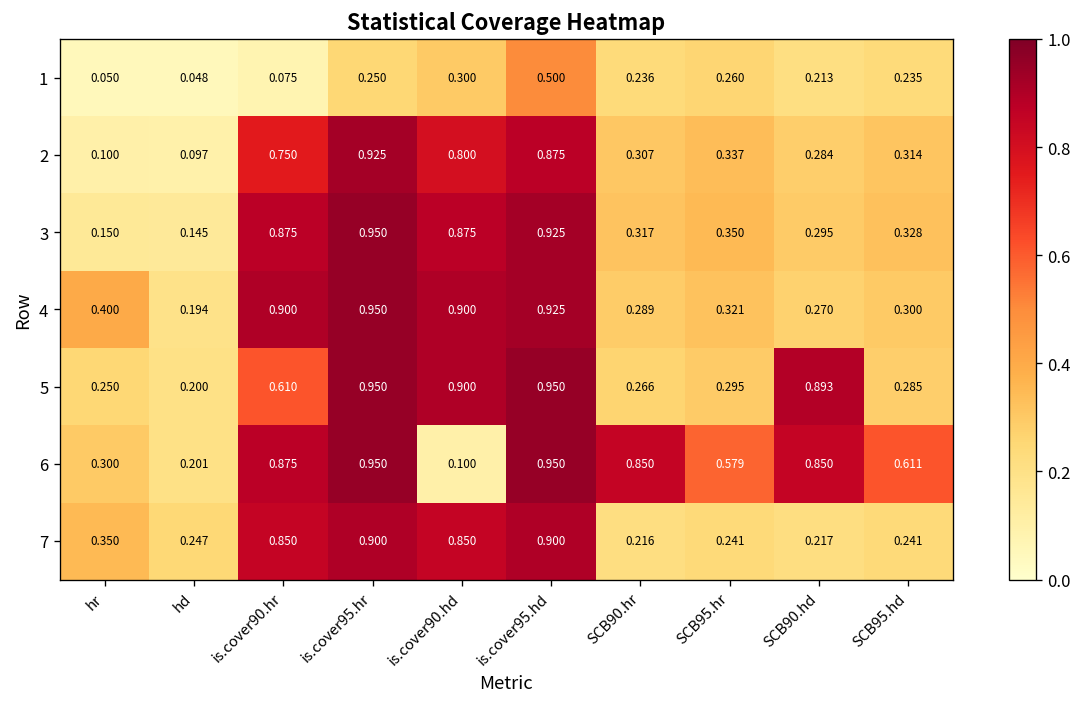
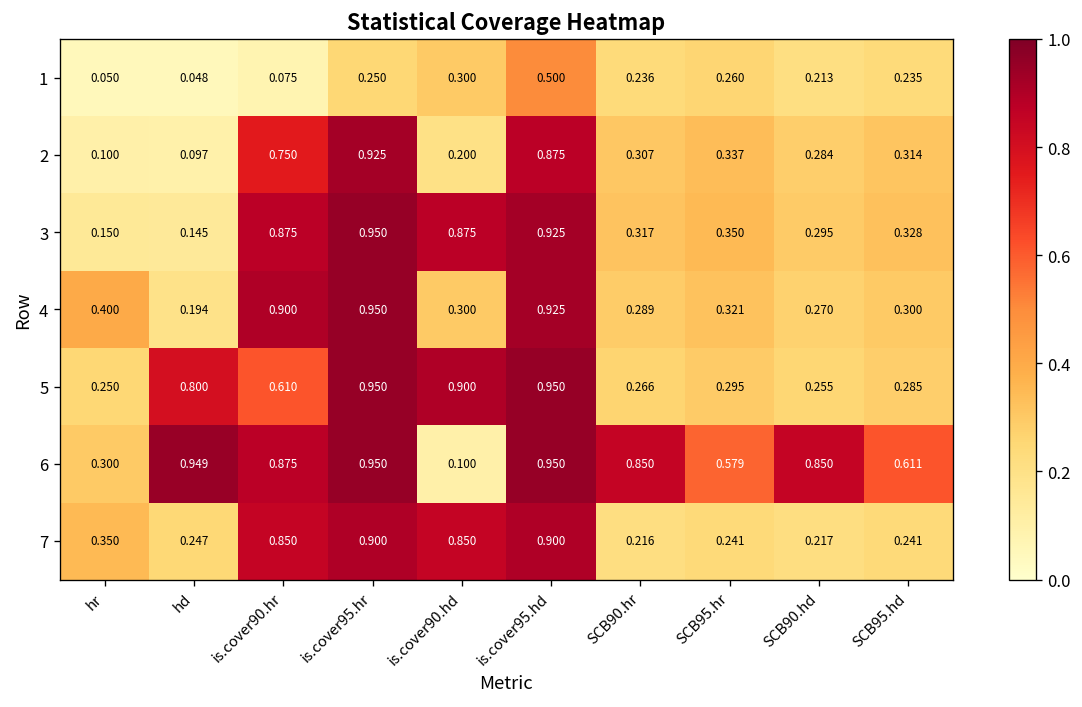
  {
    "1": {
      "hr": 0.050,
      "hd": 0.048,
      "is.cover90.hr": 0.075,
      "is.cover95.hr": 0.250,
      "is.cover90.hd": 0.300,
      "is.cover95.hd": 0.500,
      "SCB90.hr": 0.236,
      "SCB95.hr": 0.260,
      "SCB90.hd": 0.213,
      "SCB95.hd": 0.235
    },
    "2": {
      "hr": 0.100,
      "hd": 0.097,
      "is.cover90.hr": 0.750,
      "is.cover95.hr": 0.925,
-     "is.cover90.hd": 0.800,
+     "is.cover90.hd": 0.200,
      "is.cover95.hd": 0.875,
      "SCB90.hr": 0.307,
      "SCB95.hr": 0.337,
      "SCB90.hd": 0.284,
      "SCB95.hd": 0.314
    },
    "3": {
      "hr": 0.150,
      "hd": 0.145,
      "is.cover90.hr": 0.875,
      "is.cover95.hr": 0.950,
      "is.cover90.hd": 0.875,
      "is.cover95.hd": 0.925,
      "SCB90.hr": 0.317,
      "SCB95.hr": 0.350,
      "SCB90.hd": 0.295,
      "SCB95.hd": 0.328
    },
    "4": {
      "hr": 0.400,
      "hd": 0.194,
      "is.cover90.hr": 0.900,
      "is.cover95.hr": 0.950,
-     "is.cover90.hd": 0.900,
+     "is.cover90.hd": 0.300,
      "is.cover95.hd": 0.925,
      "SCB90.hr": 0.289,
      "SCB95.hr": 0.321,
      "SCB90.hd": 0.270,
      "SCB95.hd": 0.300
    },
    "5": {
      "hr": 0.250,
-     "hd": 0.200,
+     "hd": 0.800,
      "is.cover90.hr": 0.610,
      "is.cover95.hr": 0.950,
      "is.cover90.hd": 0.900,
      "is.cover95.hd": 0.950,
      "SCB90.hr": 0.266,
      "SCB95.hr": 0.295,
-     "SCB90.hd": 0.893,
+     "SCB90.hd": 0.255,
      "SCB95.hd": 0.285
    },
    "6": {
      "hr": 0.300,
-     "hd": 0.201,
+     "hd": 0.949,
      "is.cover90.hr": 0.875,
      "is.cover95.hr": 0.950,
      "is.cover90.hd": 0.100,
      "is.cover95.hd": 0.950,
      "SCB90.hr": 0.850,
      "SCB95.hr": 0.579,
      "SCB90.hd": 0.850,
      "SCB95.hd": 0.611
    },
    "7": {
      "hr": 0.350,
      "hd": 0.247,
      "is.cover90.hr": 0.850,
      "is.cover95.hr": 0.900,
      "is.cover90.hd": 0.850,
      "is.cover95.hd": 0.900,
      "SCB90.hr": 0.216,
      "SCB95.hr": 0.241,
      "SCB90.hd": 0.217,
      "SCB95.hd": 0.241
    }
  }
